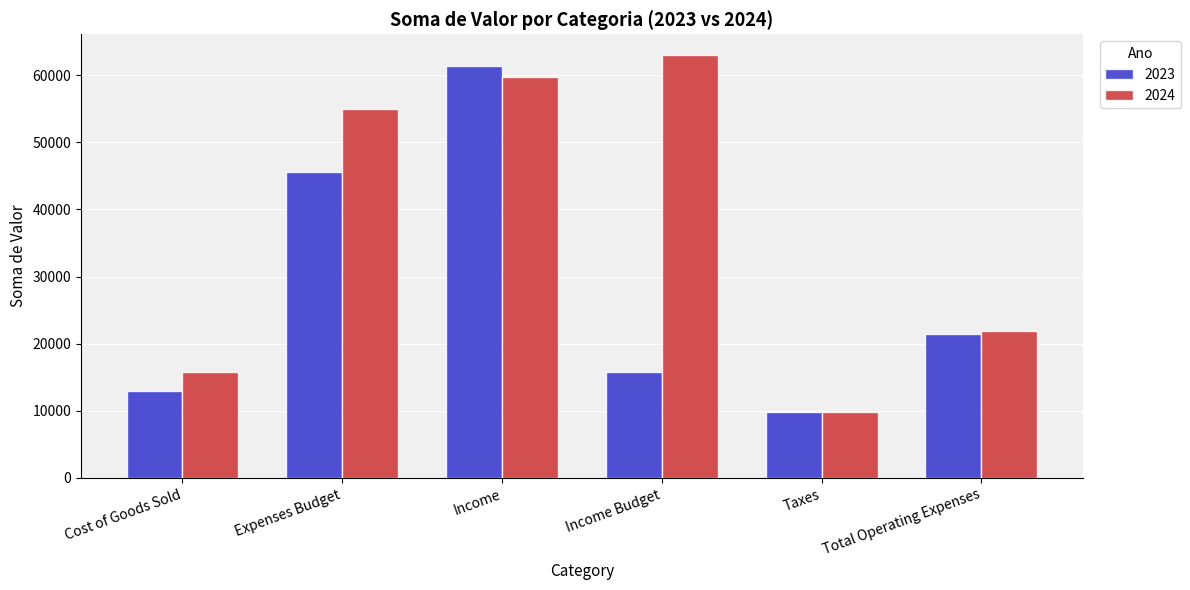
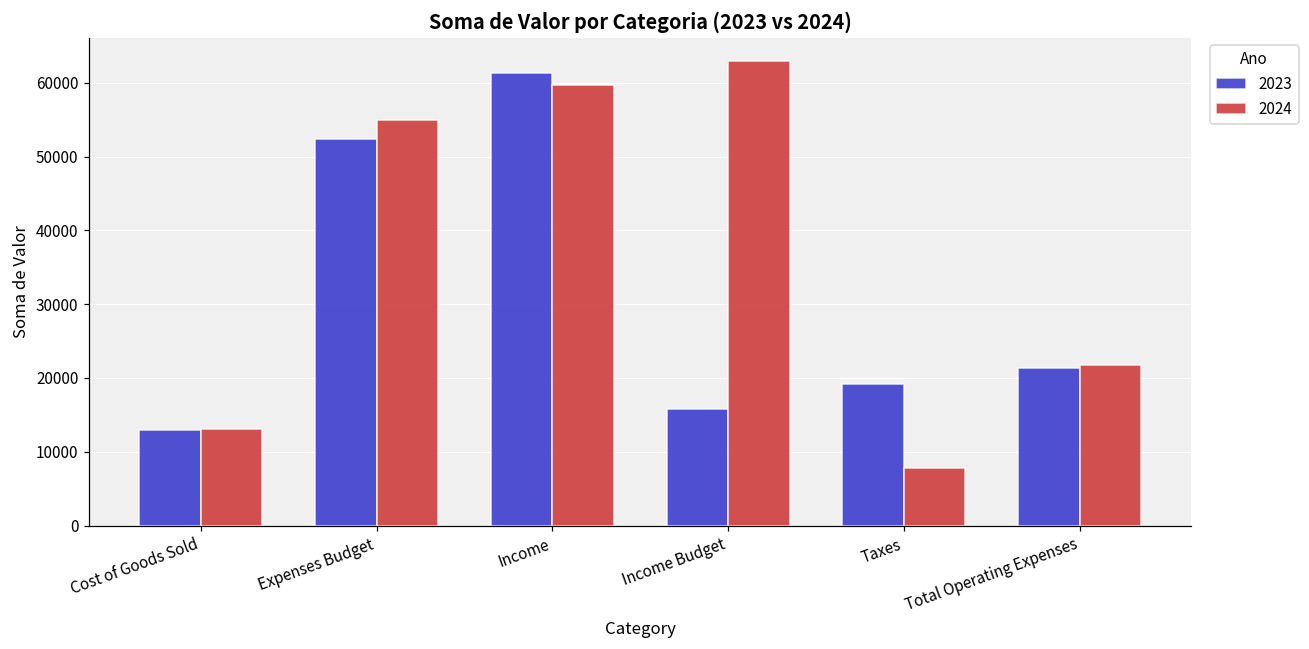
  {
    "2023": {
      "Cost of Goods Sold": 13000,
-     "Expenses Budget": 46000,
+     "Expenses Budget": 52000,
      "Income": 61000,
      "Income Budget": 16000,
-     "Taxes": 10000,
+     "Taxes": 19000,
      "Total Operating Expenses": 21000
    },
    "2024": {
-     "Cost of Goods Sold": 16000,
+     "Cost of Goods Sold": 13000,
      "Expenses Budget": 55000,
      "Income": 60000,
      "Income Budget": 63000,
-     "Taxes": 10000,
+     "Taxes": 8000,
      "Total Operating Expenses": 22000
    }
  }
